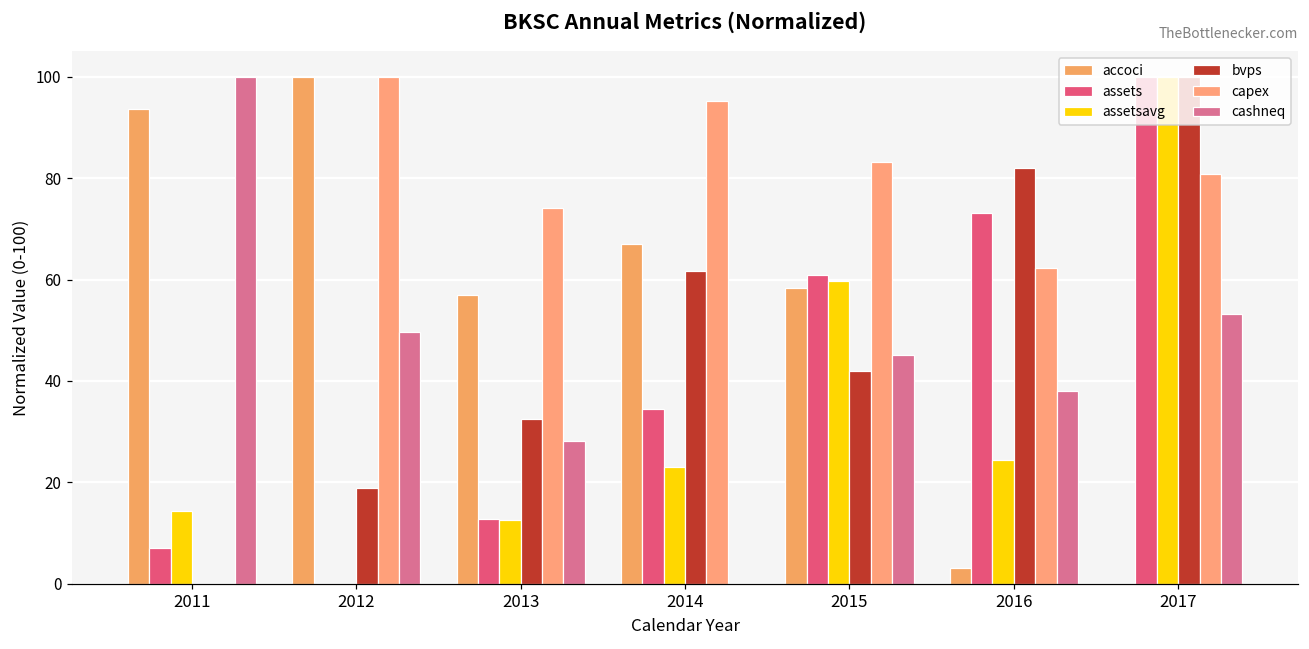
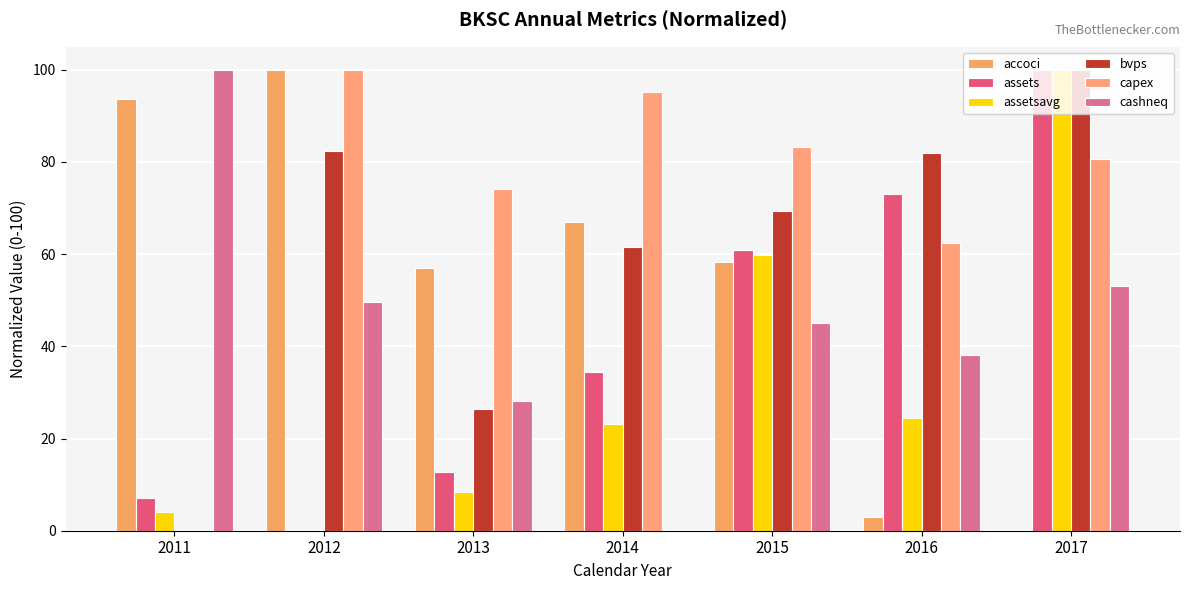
  {
    "assetsavg": {
-     "2011": 14,
+     "2011": 4,
      "2012": 0,
-     "2013": 13,
+     "2013": 8,
      "2014": 23,
      "2015": 60,
      "2016": 24
    },
    "bvps": {
      "2011": 0,
-     "2012": 19,
-     "2013": 32,
+     "2012": 82,
+     "2013": 26,
      "2014": 62,
-     "2015": 42,
+     "2015": 69,
      "2016": 82
    }
  }
